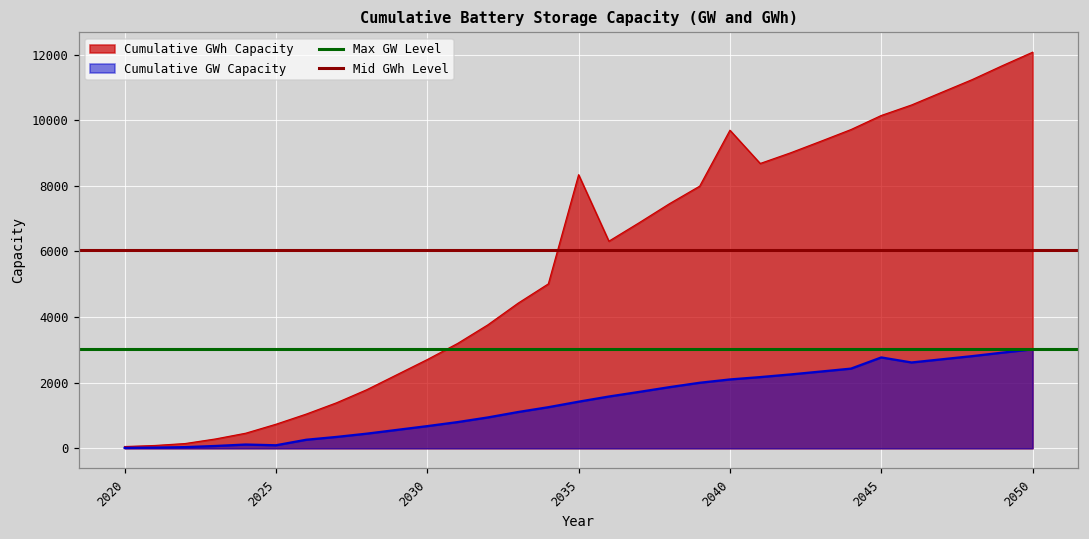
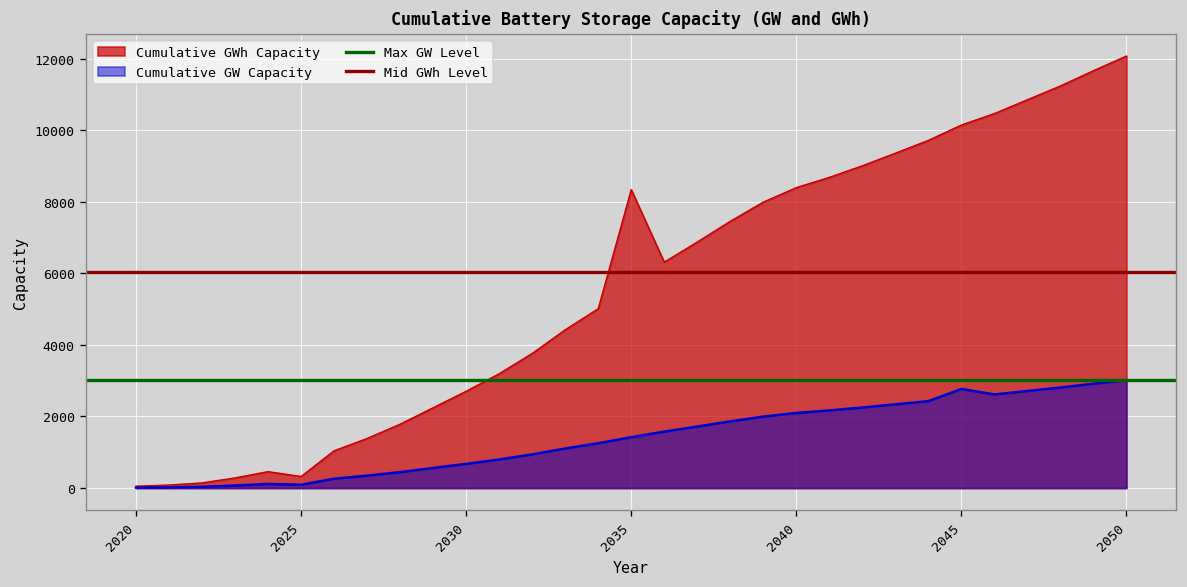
  {
    "Cumulative GWh Capacity": {
-     "2025": 700,
+     "2025": 300,
      "2030": 2700,
      "2035": 8300,
-     "2040": 9700,
+     "2040": 8400,
      "2045": 10100,
      "2050": 12100
    },
    "Cumulative GW Capacity": {
      "2025": 100,
      "2030": 700,
      "2035": 1400,
      "2040": 2100,
      "2045": 2800,
      "2050": 3000
    }
  }
